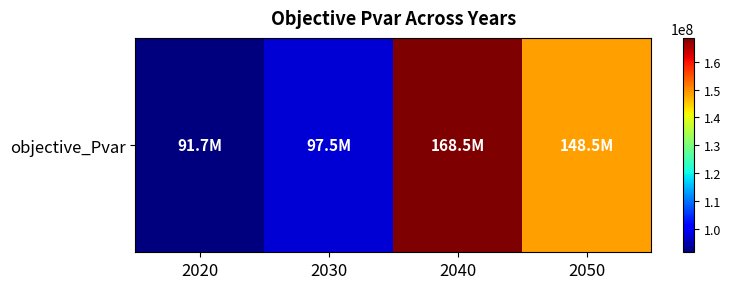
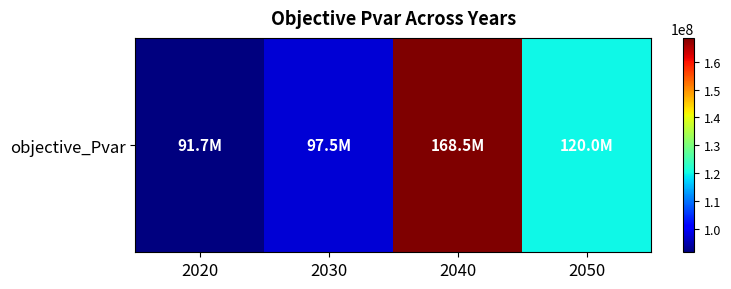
  {
    "objective_Pvar": {
      "2020": "91.7M",
      "2030": "97.5M",
      "2040": "168.5M",
-     "2050": "148.5M"
+     "2050": "120.0M"
    }
  }
